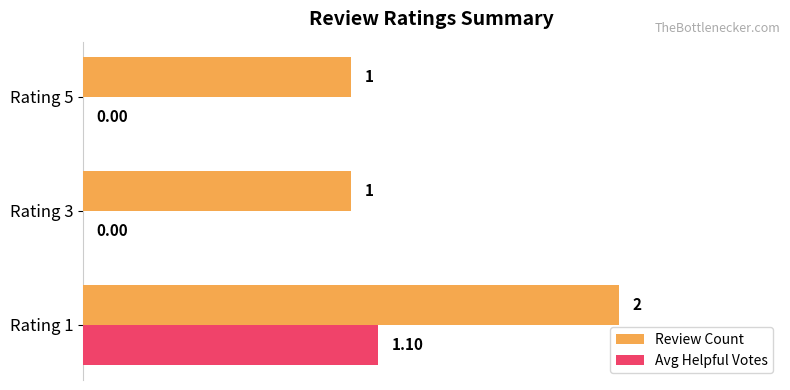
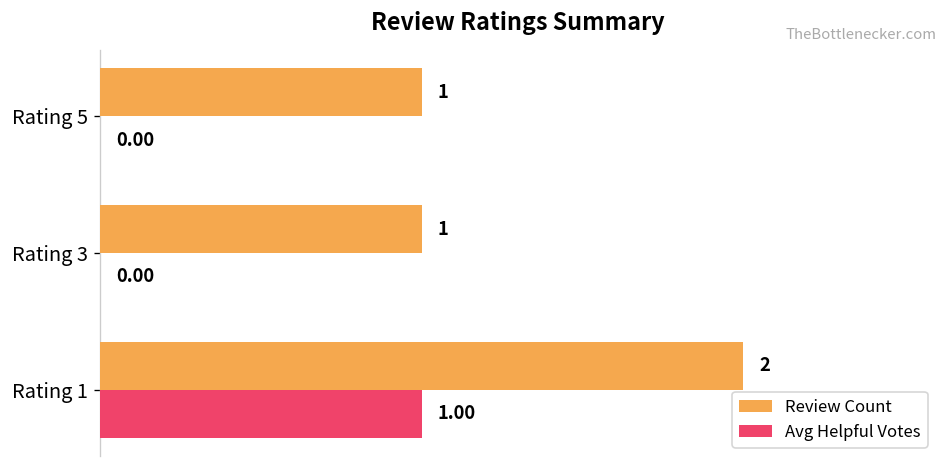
  {
    "Review Count": {
      "Rating 5": 1,
      "Rating 3": 1,
      "Rating 1": 2
    },
    "Avg Helpful Votes": {
      "Rating 5": 0.00,
      "Rating 3": 0.00,
-     "Rating 1": 1.10
+     "Rating 1": 1.00
    }
  }
